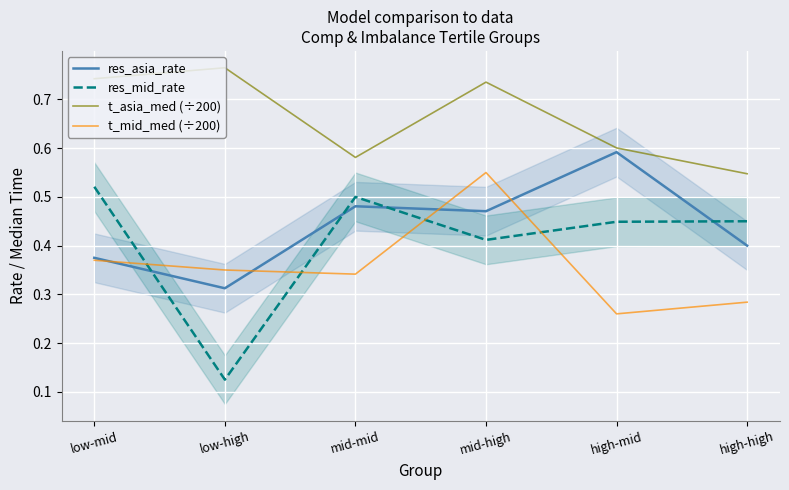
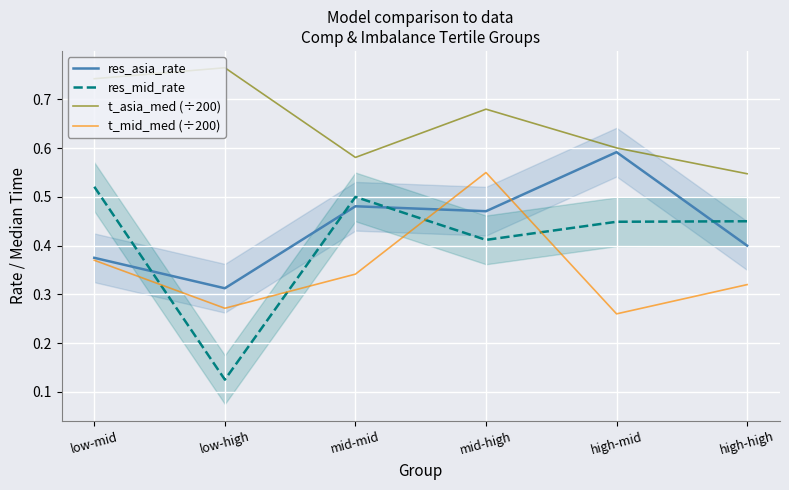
  {
    "t_asia_med (÷200)": {
      "mid-mid": 0.58,
-     "mid-high": 0.74,
+     "mid-high": 0.68,
      "high-mid": 0.60,
      "high-high": 0.55
    },
    "t_mid_med (÷200)": {
-     "low-high": 0.35,
+     "low-high": 0.27,
      "mid-mid": 0.34,
      "mid-high": 0.55,
      "high-mid": 0.26,
-     "high-high": 0.28
+     "high-high": 0.32
    }
  }
